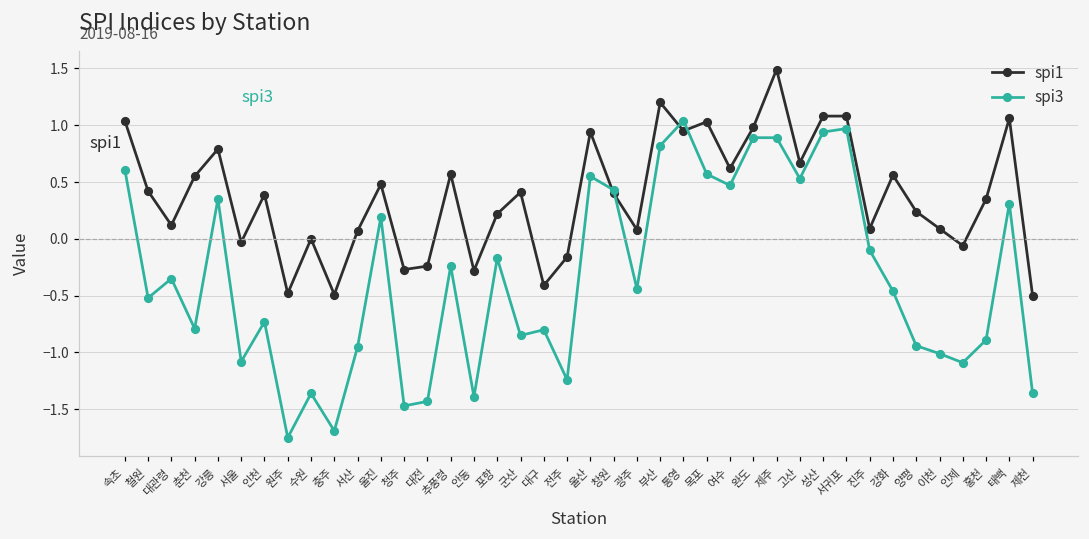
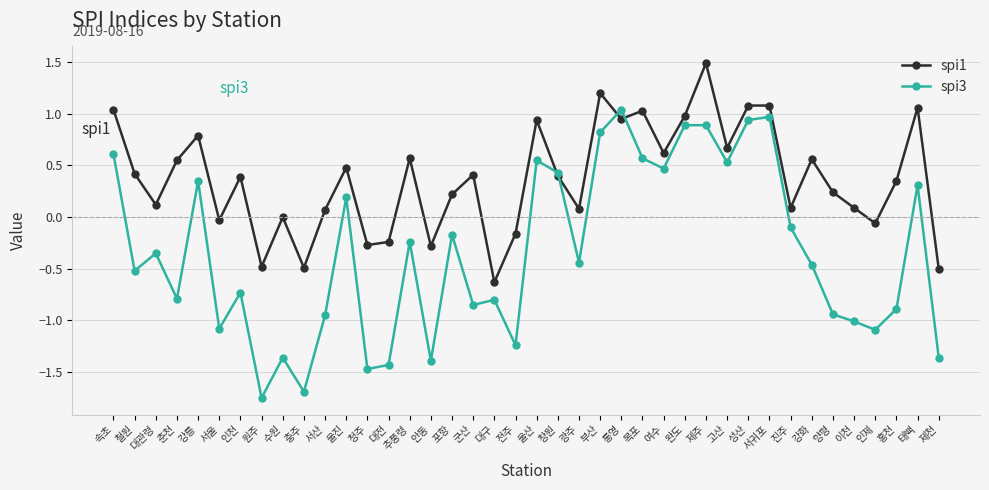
  {
    "spi1": {
      "속초": 1.04,
      "철원": 0.42,
      "대관령": 0.12,
      "춘천": 0.55,
      "강릉": 0.79,
      "서울": -0.03,
      "인천": 0.39,
      "원주": -0.48,
      "수원": 0.00,
      "충주": -0.49,
      "서산": 0.07,
      "울진": 0.48,
      "청주": -0.27,
      "대전": -0.24,
      "추풍령": 0.57,
      "안동": -0.28,
      "포항": 0.22,
      "군산": 0.41,
-     "대구": -0.41,
+     "대구": -0.63,
      "전주": -0.16,
      "울산": 0.94,
      "창원": 0.40,
      "광주": 0.08,
      "부산": 1.20,
      "통영": 0.95,
      "목포": 1.03,
      "여수": 0.62,
      "완도": 0.98,
      "제주": 1.49,
      "고산": 0.67,
      "성산": 1.08,
      "서귀포": 1.08,
      "진주": 0.09,
      "강화": 0.56,
      "양평": 0.24,
      "이천": 0.09,
      "인제": -0.06,
      "홍천": 0.35,
      "태백": 1.06,
      "제천": -0.50
    },
    "spi3": {
      "속초": 0.61,
      "철원": -0.52,
      "대관령": -0.35,
      "춘천": -0.79,
      "강릉": 0.35,
      "서울": -1.08,
      "인천": -0.73,
      "원주": -1.75,
      "수원": -1.36,
      "충주": -1.69,
      "서산": -0.95,
      "울진": 0.19,
      "청주": -1.47,
      "대전": -1.43,
      "추풍령": -0.24,
      "안동": -1.39,
      "포항": -0.17,
      "군산": -0.85,
      "대구": -0.80,
      "전주": -1.24,
      "울산": 0.55,
      "창원": 0.43,
      "광주": -0.44,
      "부산": 0.82,
      "통영": 1.04,
      "목포": 0.57,
      "여수": 0.47,
      "완도": 0.89,
      "제주": 0.89,
      "고산": 0.53,
      "성산": 0.94,
      "서귀포": 0.97,
      "진주": -0.10,
      "강화": -0.46,
      "양평": -0.94,
      "이천": -1.01,
      "인제": -1.09,
      "홍천": -0.89,
      "태백": 0.31,
      "제천": -1.36
    }
  }
